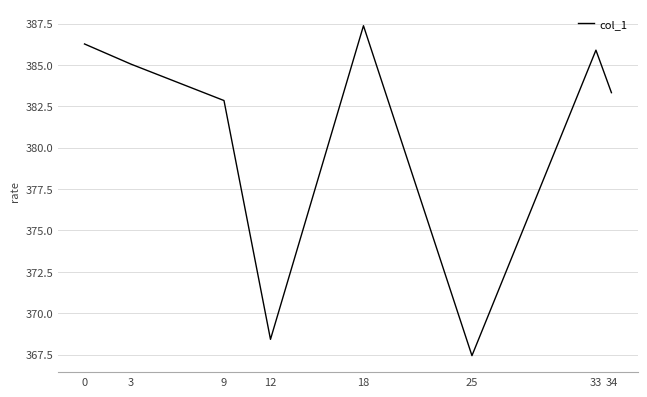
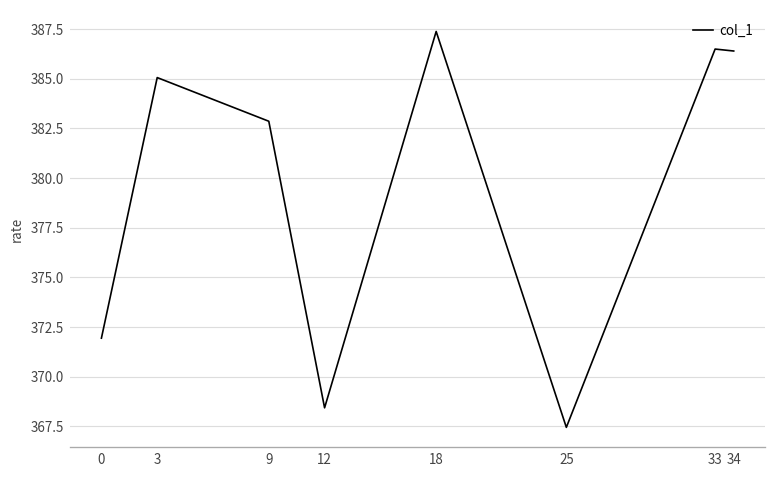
  {
-   "0": 386.3,
+   "0": 371.9,
    "3": 385.0,
    "9": 382.8,
    "12": 368.4,
    "18": 387.4,
    "25": 367.4,
-   "33": 385.9,
-   "34": 383.3
+   "33": 386.5,
+   "34": 386.4
  }
